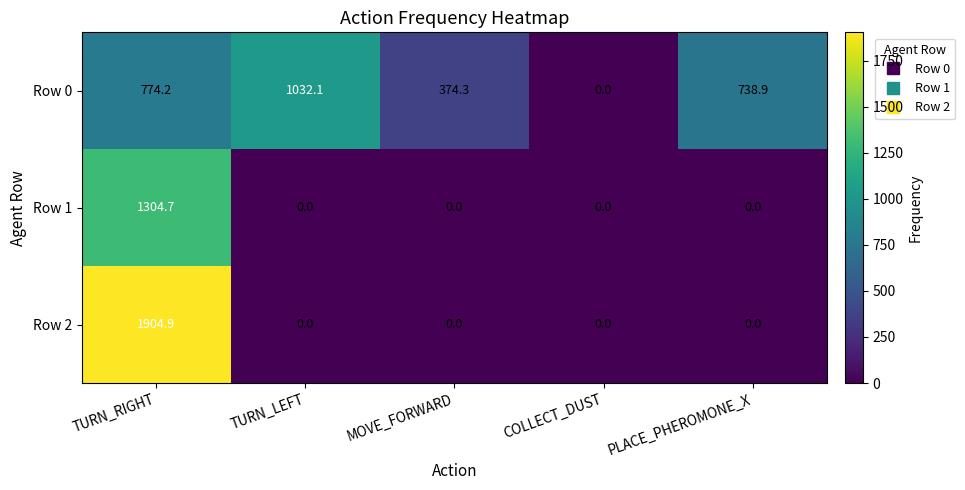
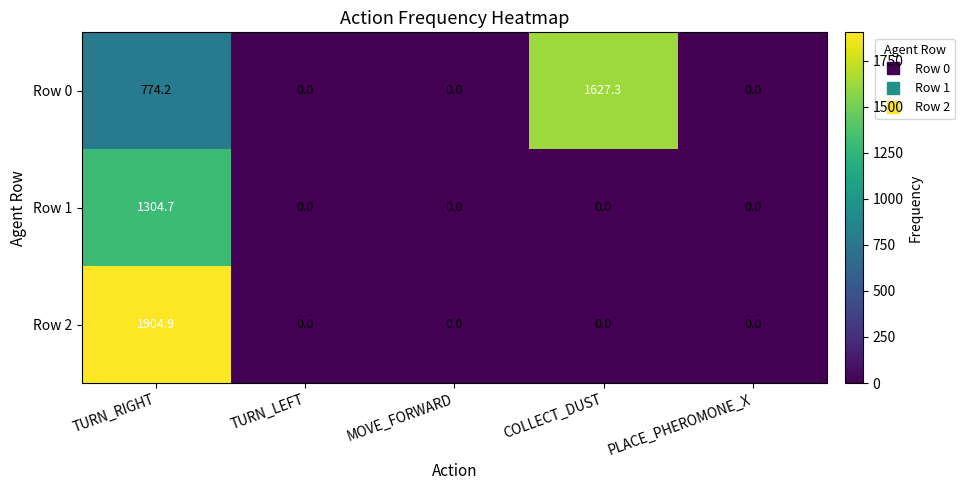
  {
    "Row 0": {
      "TURN_RIGHT": 774.2,
-     "TURN_LEFT": 1032.1,
-     "MOVE_FORWARD": 374.3,
-     "COLLECT_DUST": 0.0,
-     "PLACE_PHEROMONE_X": 738.9
+     "TURN_LEFT": 0.0,
+     "MOVE_FORWARD": 0.0,
+     "COLLECT_DUST": 1627.3,
+     "PLACE_PHEROMONE_X": 0.0
    },
    "Row 1": {
      "TURN_RIGHT": 1304.7,
      "TURN_LEFT": 0.0,
      "MOVE_FORWARD": 0.0,
      "COLLECT_DUST": 0.0,
      "PLACE_PHEROMONE_X": 0.0
    },
    "Row 2": {
      "TURN_RIGHT": 1904.9,
      "TURN_LEFT": 0.0,
      "MOVE_FORWARD": 0.0,
      "COLLECT_DUST": 0.0,
      "PLACE_PHEROMONE_X": 0.0
    }
  }
